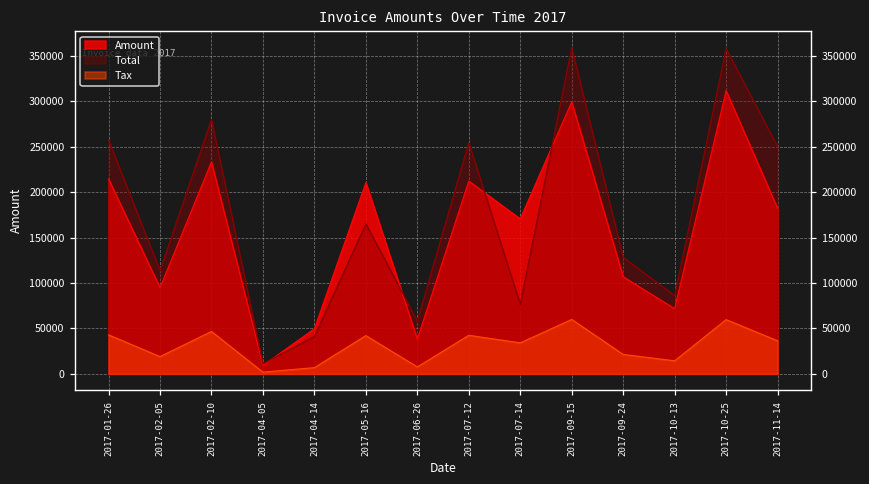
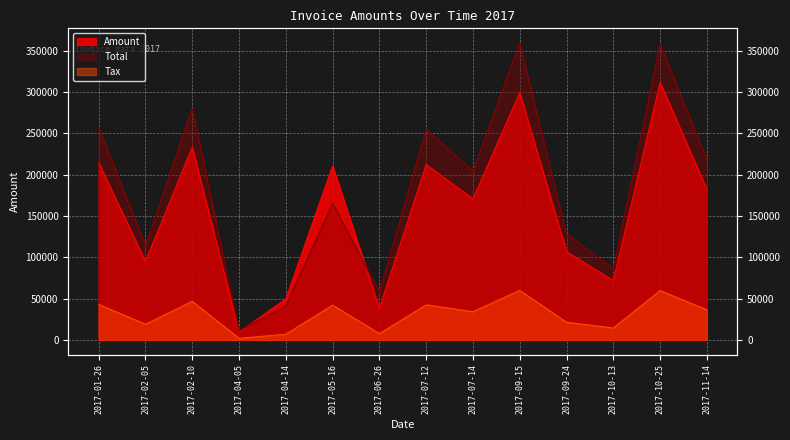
  {
    "Amount": {
      "2017-01-26": 210000,
      "2017-02-05": 90000,
      "2017-02-10": 230000,
      "2017-04-14": 50000,
      "2017-05-16": 210000,
      "2017-06-26": 40000,
      "2017-07-12": 210000,
      "2017-07-14": 170000,
      "2017-09-15": 300000,
      "2017-09-24": 110000,
      "2017-10-13": 70000,
      "2017-10-25": 310000,
      "2017-11-14": 180000
    },
    "Total": {
      "2017-01-26": 260000,
      "2017-02-05": 110000,
      "2017-02-10": 280000,
      "2017-04-14": 40000,
      "2017-05-16": 160000,
      "2017-06-26": 60000,
      "2017-07-12": 250000,
-     "2017-07-14": 80000,
+     "2017-07-14": 200000,
      "2017-09-15": 360000,
      "2017-09-24": 130000,
      "2017-10-13": 90000,
      "2017-10-25": 360000,
-     "2017-11-14": 250000
+     "2017-11-14": 220000
    },
    "Tax": {
      "2017-01-26": 40000,
      "2017-02-05": 20000,
      "2017-02-10": 50000,
      "2017-04-05": 0,
      "2017-04-14": 10000,
      "2017-05-16": 40000,
      "2017-06-26": 10000,
      "2017-07-12": 40000,
      "2017-07-14": 30000,
      "2017-09-15": 60000,
      "2017-09-24": 20000,
      "2017-10-13": 10000,
      "2017-10-25": 60000,
      "2017-11-14": 40000
    }
  }
